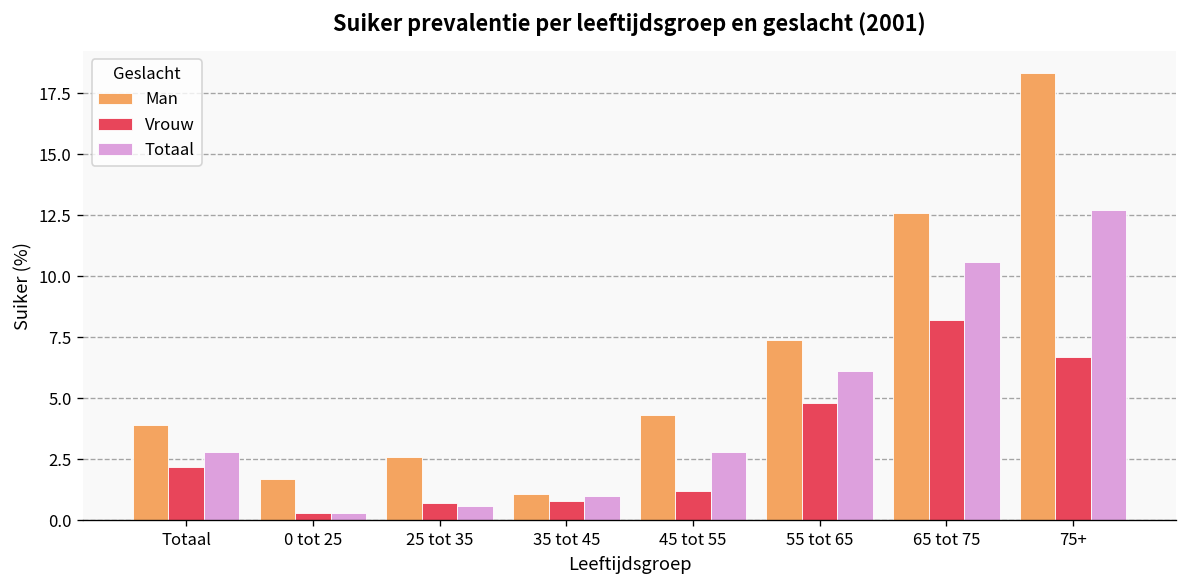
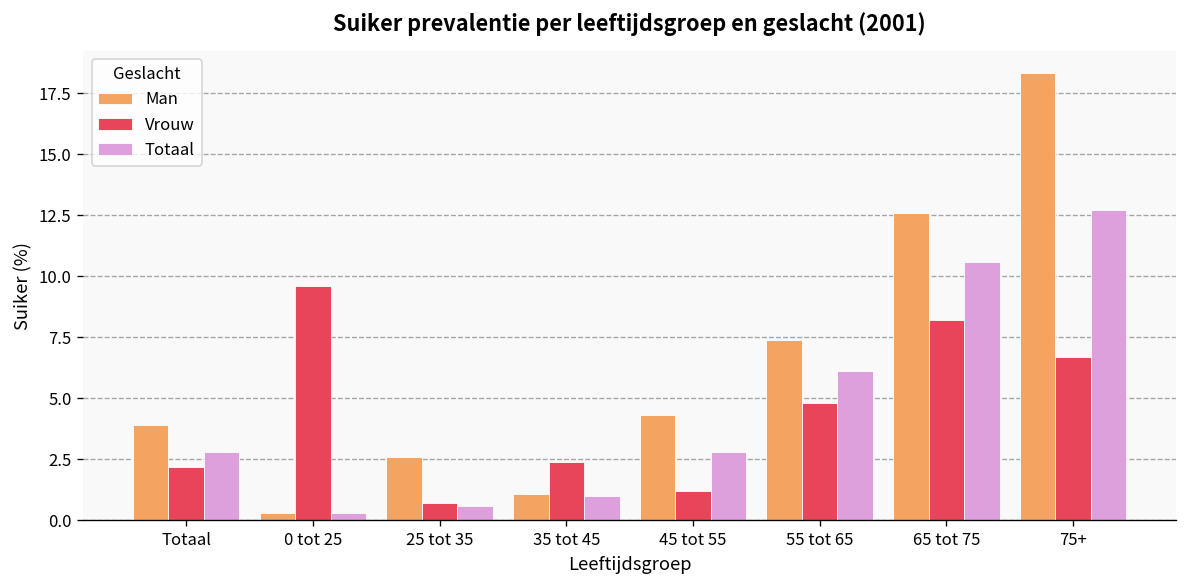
  {
    "Man": {
      "Totaal": 3.9,
-     "0 tot 25": 1.7,
+     "0 tot 25": 0.3,
      "25 tot 35": 2.6,
      "35 tot 45": 1.1,
      "45 tot 55": 4.3,
      "55 tot 65": 7.4,
      "65 tot 75": 12.6,
      "75+": 18.3
    },
    "Vrouw": {
      "Totaal": 2.2,
-     "0 tot 25": 0.3,
+     "0 tot 25": 9.6,
      "25 tot 35": 0.7,
-     "35 tot 45": 0.8,
+     "35 tot 45": 2.4,
      "45 tot 55": 1.2,
      "55 tot 65": 4.8,
      "65 tot 75": 8.2,
      "75+": 6.7
    },
    "Totaal": {
      "Totaal": 2.8,
      "0 tot 25": 0.3,
      "25 tot 35": 0.6,
      "35 tot 45": 1.0,
      "45 tot 55": 2.8,
      "55 tot 65": 6.1,
      "65 tot 75": 10.6,
      "75+": 12.7
    }
  }
